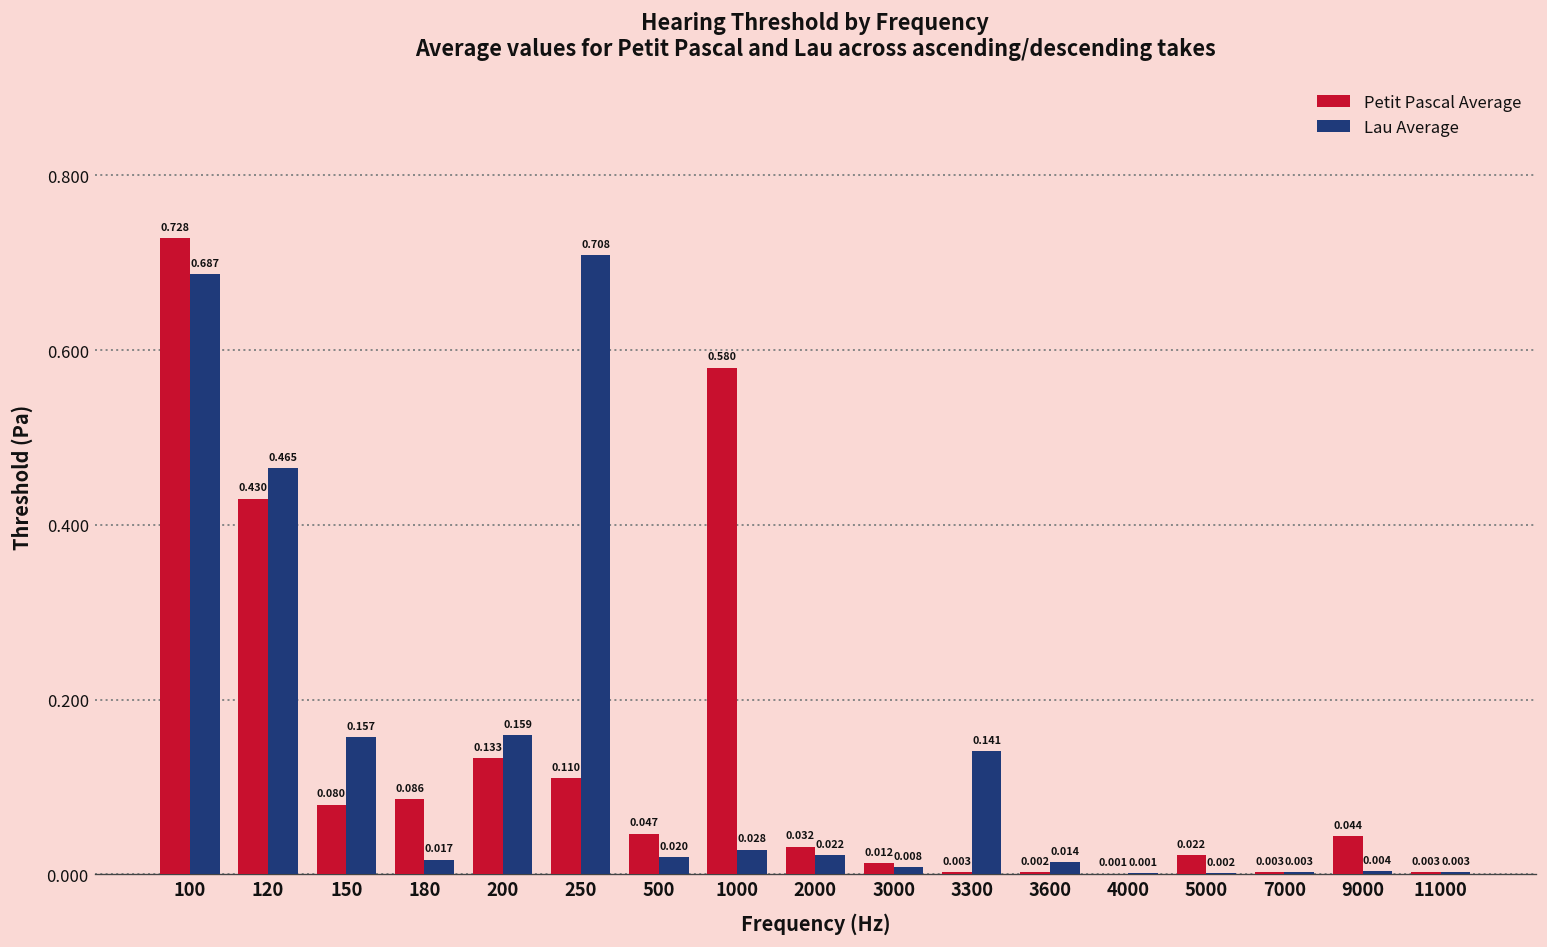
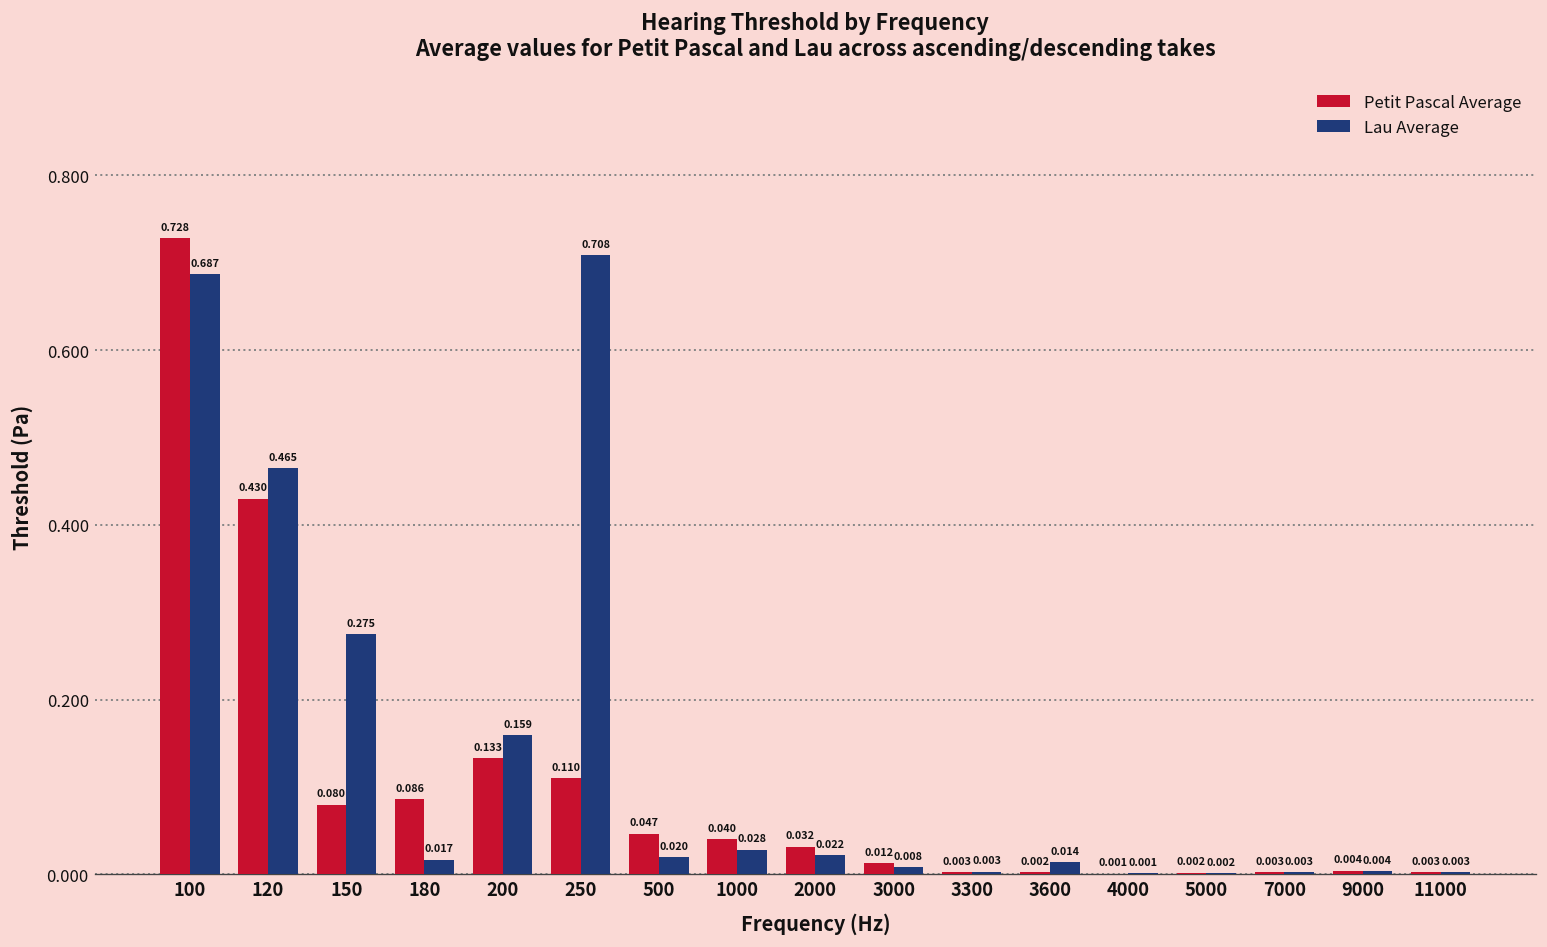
  {
    "Petit Pascal Average": {
      "100": 0.728,
      "120": 0.430,
      "150": 0.080,
      "180": 0.086,
      "200": 0.133,
      "250": 0.110,
      "500": 0.047,
-     "1000": 0.580,
+     "1000": 0.040,
      "2000": 0.032,
      "3000": 0.012,
      "3300": 0.003,
      "3600": 0.002,
      "4000": 0.001,
-     "5000": 0.022,
+     "5000": 0.002,
      "7000": 0.003,
-     "9000": 0.044,
+     "9000": 0.004,
      "11000": 0.003
    },
    "Lau Average": {
      "100": 0.687,
      "120": 0.465,
-     "150": 0.157,
+     "150": 0.275,
      "180": 0.017,
      "200": 0.159,
      "250": 0.708,
      "500": 0.020,
      "1000": 0.028,
      "2000": 0.022,
      "3000": 0.008,
-     "3300": 0.141,
+     "3300": 0.003,
      "3600": 0.014,
      "4000": 0.001,
      "5000": 0.002,
      "7000": 0.003,
      "9000": 0.004,
      "11000": 0.003
    }
  }
